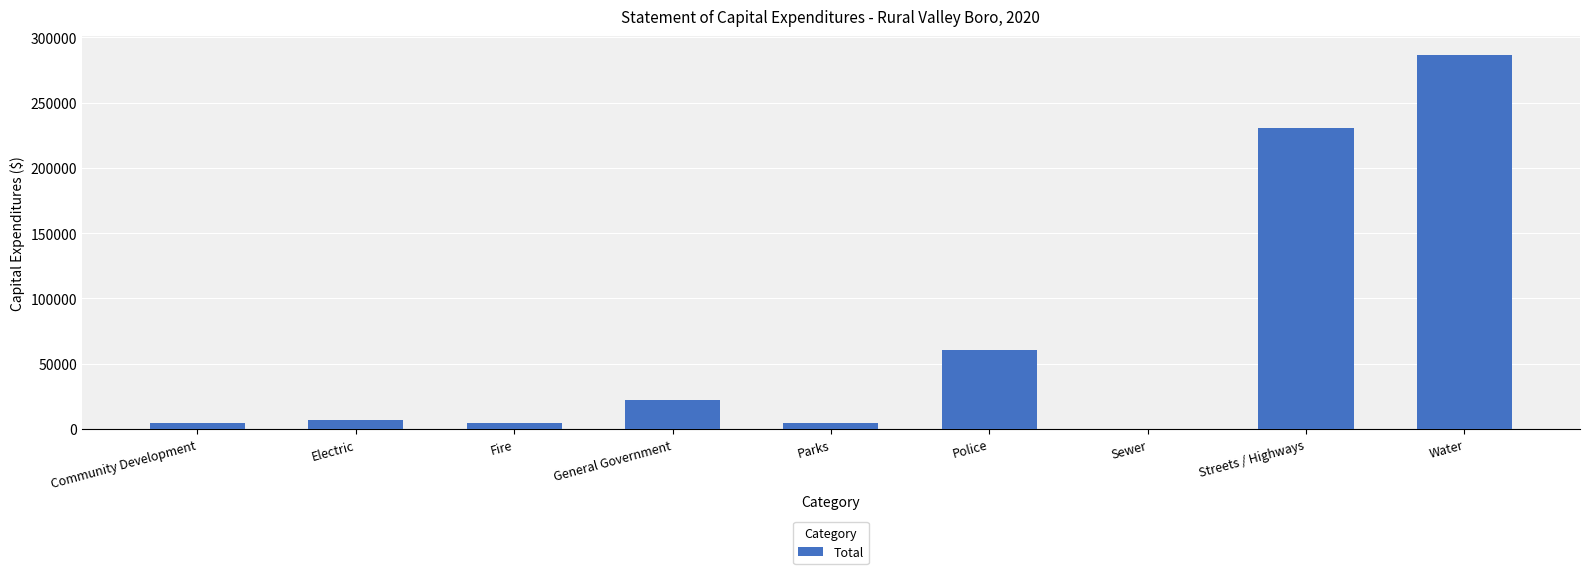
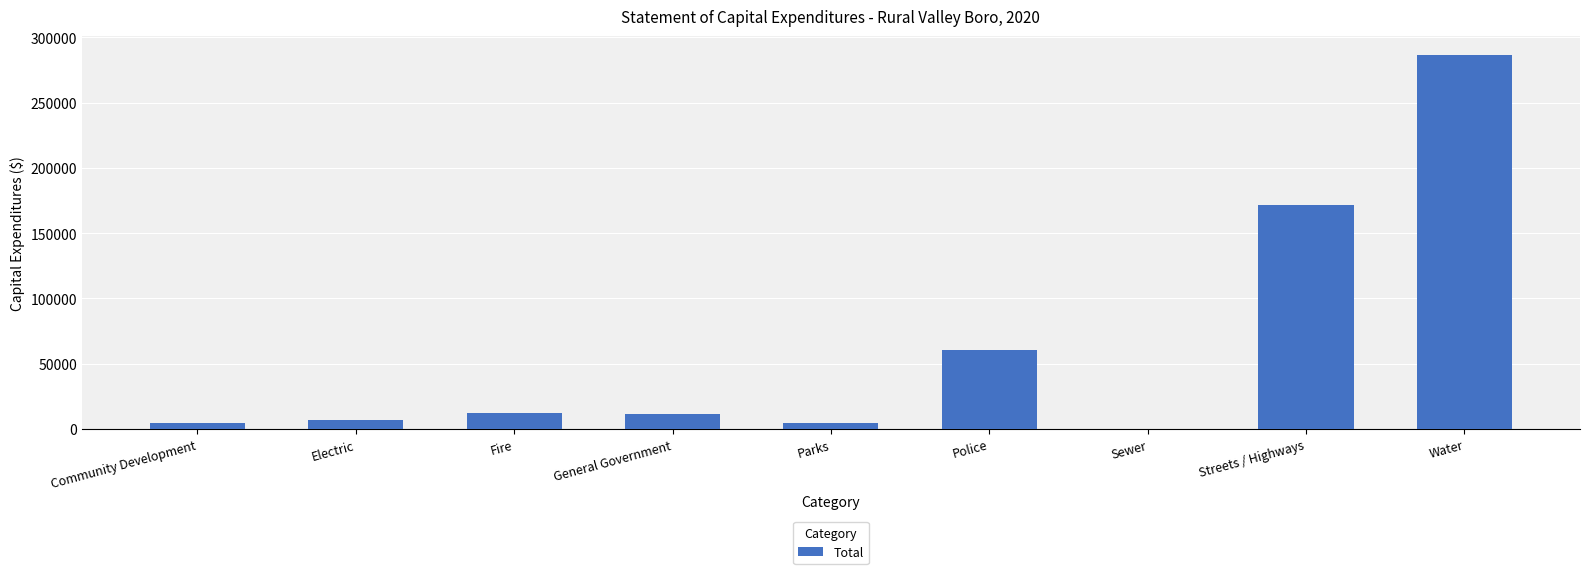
  {
    "Community Development": 5000,
    "Electric": 7000,
-   "Fire": 5000,
-   "General Government": 22000,
+   "Fire": 13000,
+   "General Government": 12000,
    "Parks": 5000,
    "Police": 60000,
-   "Streets / Highways": 231000,
+   "Streets / Highways": 171000,
    "Water": 287000
  }
